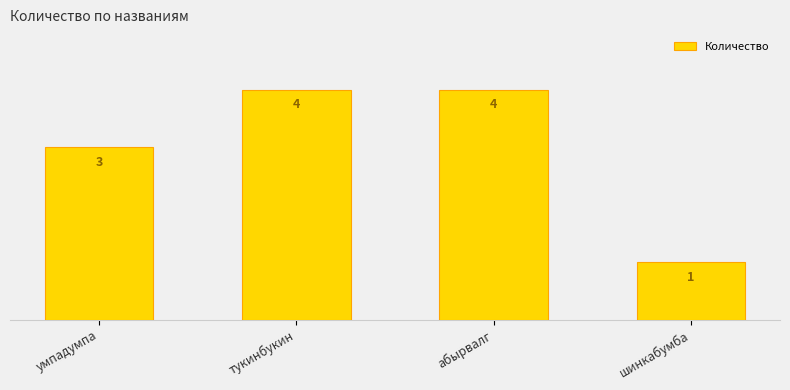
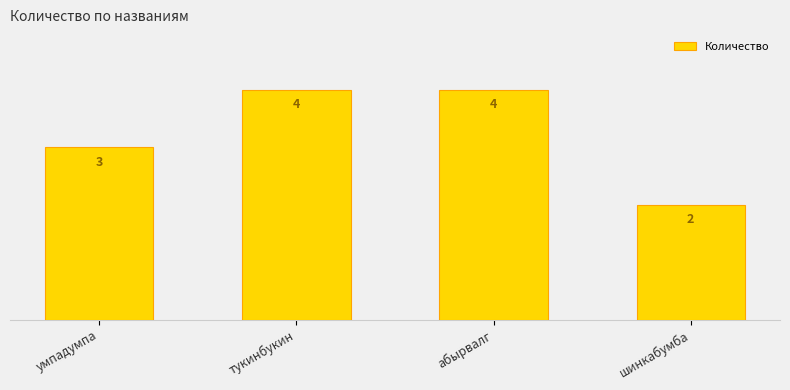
  {
    "умпадумпа": 3,
    "тукинбукин": 4,
    "абырвалг": 4,
-   "шинкабумба": 1
+   "шинкабумба": 2
  }
